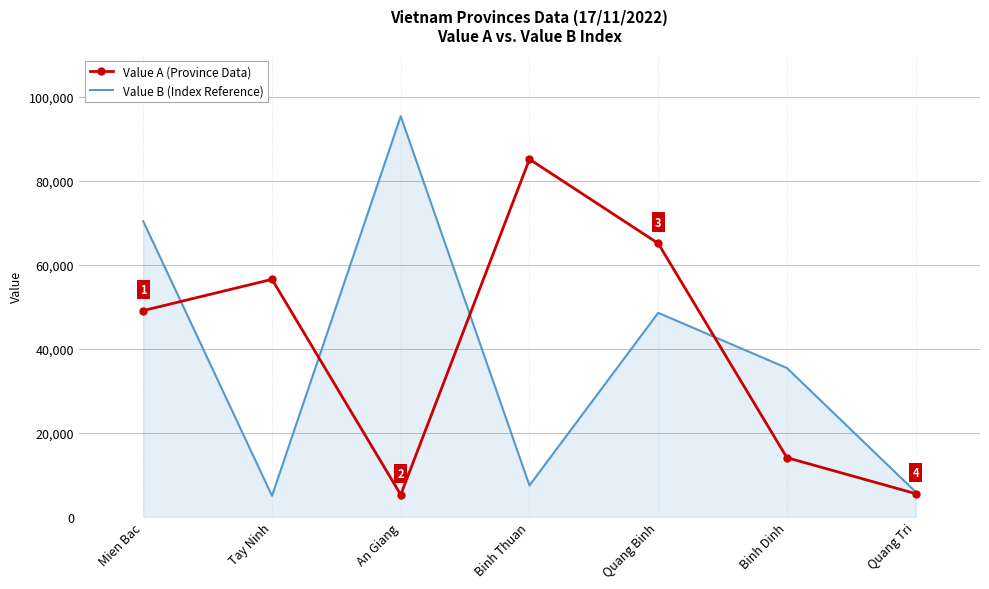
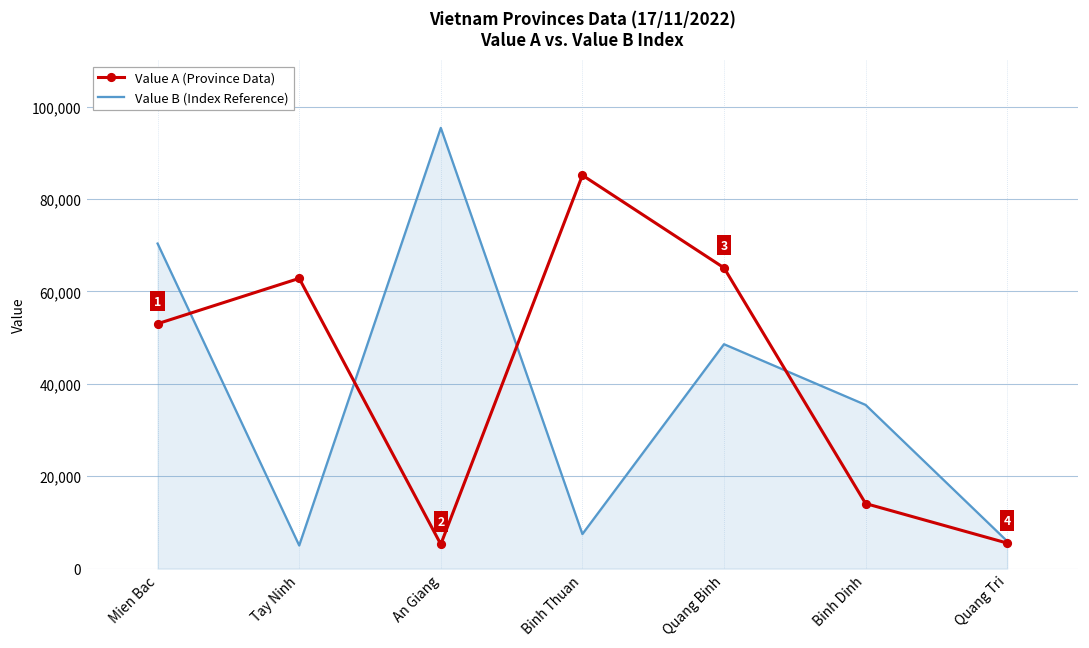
  {
    "Value A (Province Data)": {
-     "Mien Bac": "49,000",
-     "Tay Ninh": "57,000",
+     "Mien Bac": "53,000",
+     "Tay Ninh": "63,000",
      "Binh Thuan": "85,000",
      "Binh Dinh": "14,000"
    },
    "Value B (Index Reference)": {
      "Mien Bac": "70,000",
      "Tay Ninh": "5,000",
      "An Giang": "95,000",
      "Binh Thuan": "7,000",
      "Quang Binh": "49,000",
      "Binh Dinh": "35,000"
    }
  }
